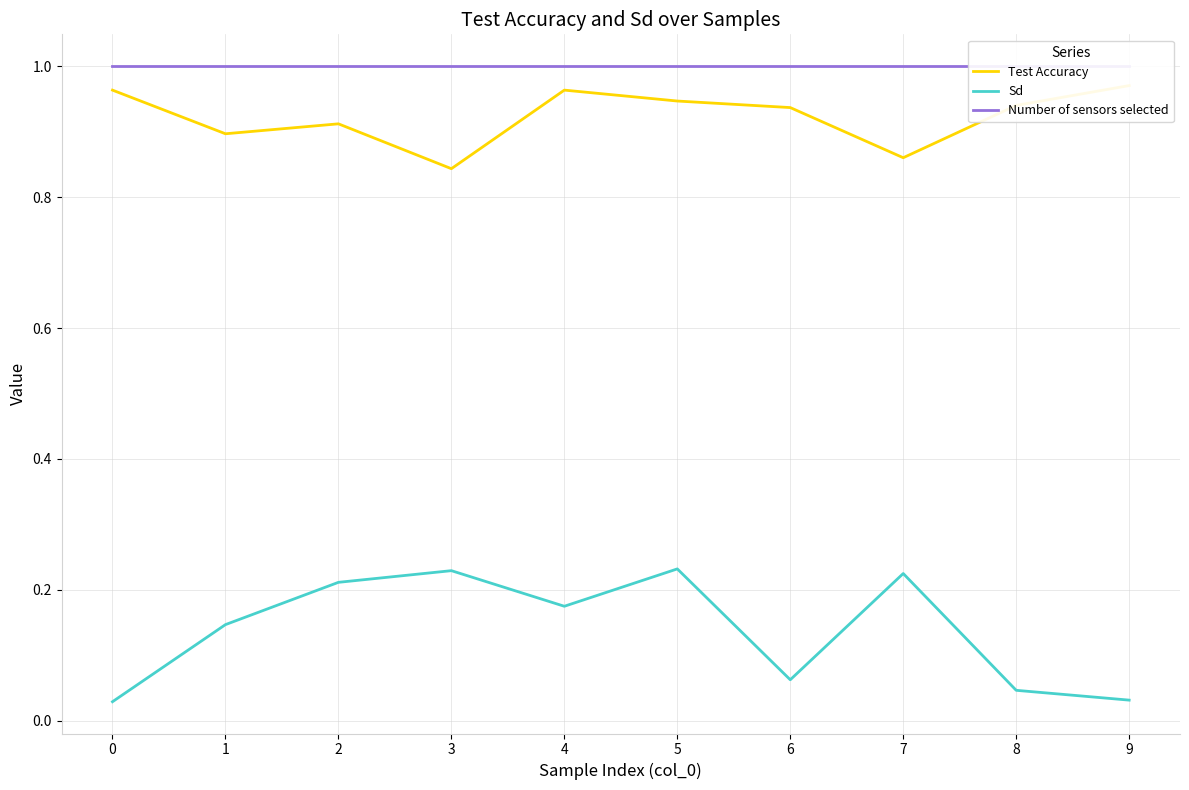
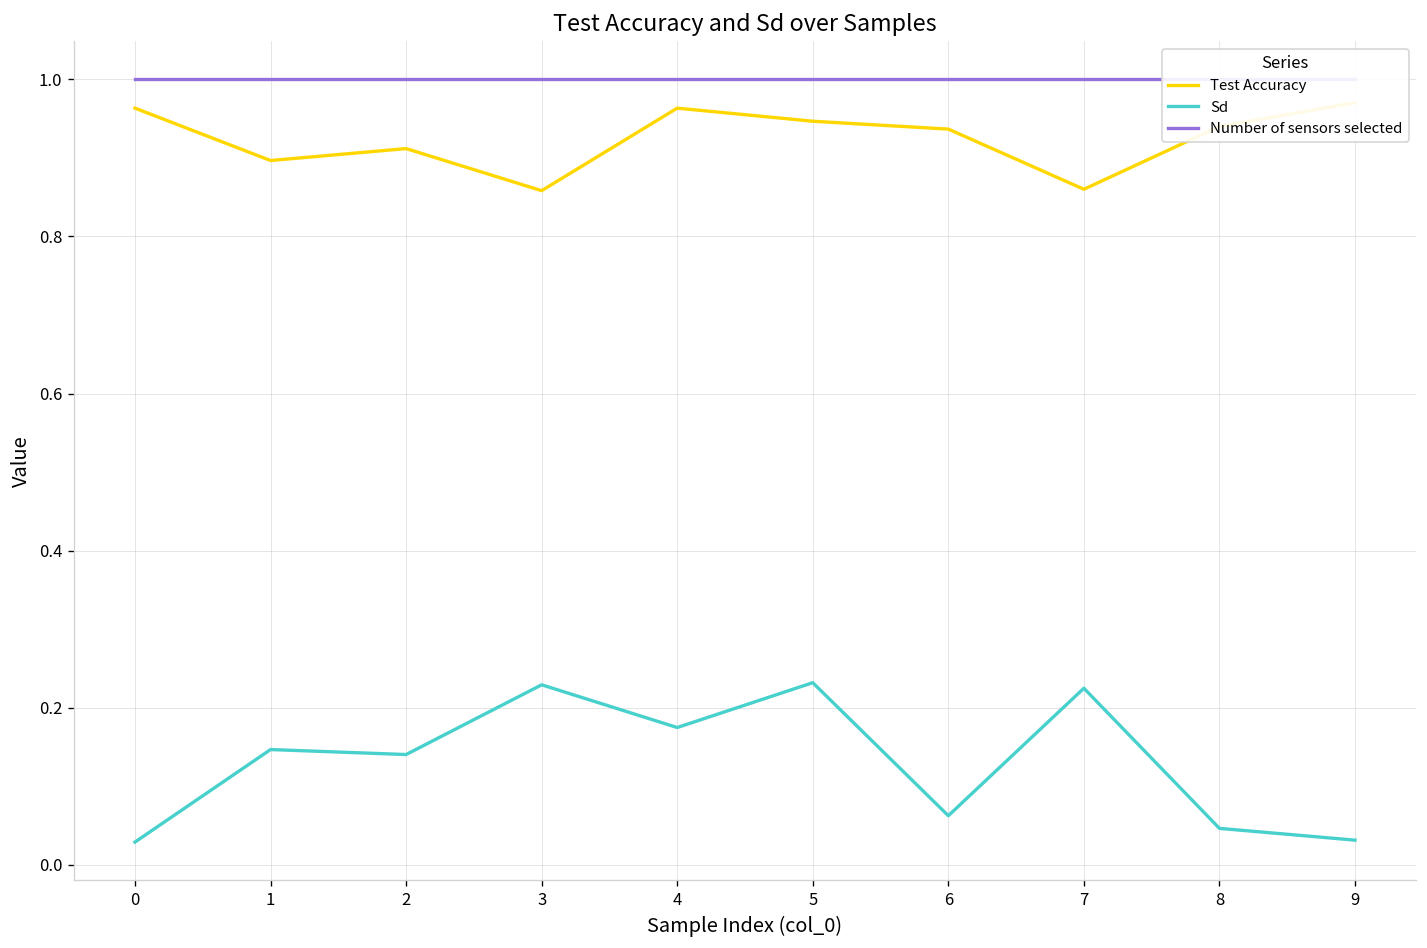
  {
    "Test Accuracy": {
      "0": 0.96,
      "1": 0.90,
      "2": 0.91,
-     "3": 0.84,
+     "3": 0.86,
      "4": 0.96,
      "5": 0.95,
      "6": 0.94,
      "7": 0.86
    },
    "Sd": {
      "0": 0.03,
      "1": 0.15,
-     "2": 0.21,
+     "2": 0.14,
      "3": 0.23,
      "4": 0.17,
      "5": 0.23,
      "6": 0.06,
      "7": 0.22,
      "8": 0.05,
      "9": 0.03
    },
    "Number of sensors selected": {
      "0": 1.00,
      "1": 1.00,
      "2": 1.00,
      "3": 1.00,
      "4": 1.00,
      "5": 1.00,
      "6": 1.00,
      "7": 1.00
    }
  }
